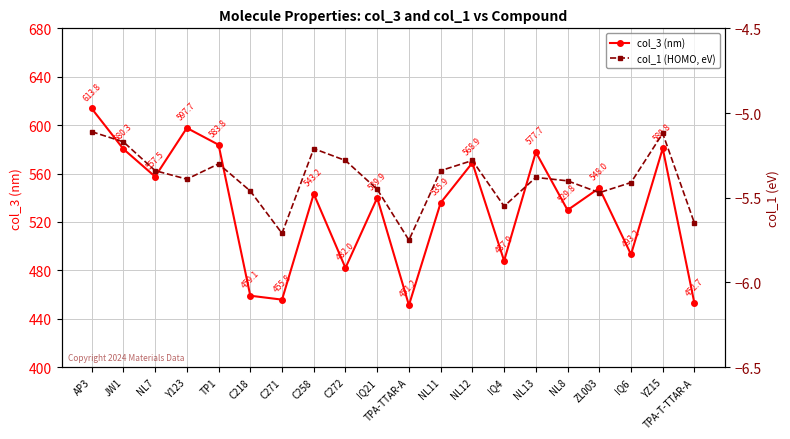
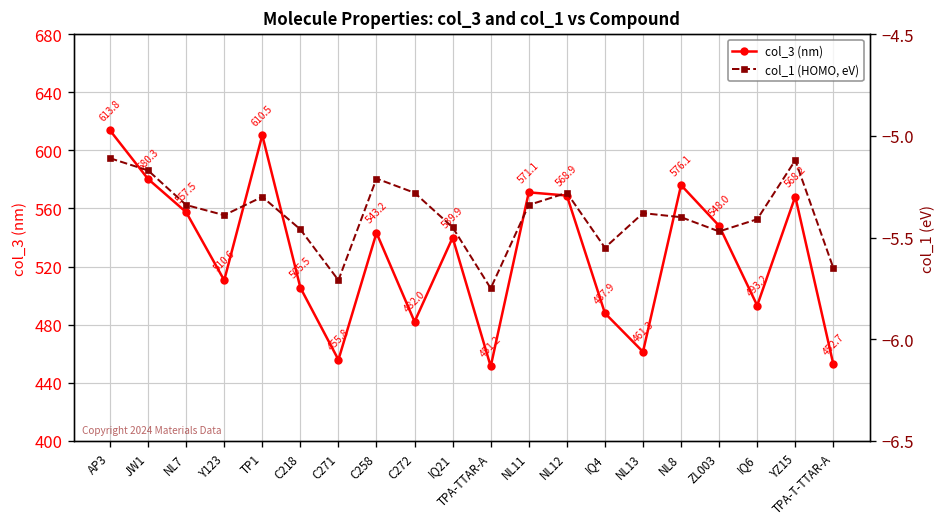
  {
    "col_3 (nm)": {
      "AP3": 613.8,
-     "Y123": 597.7,
-     "TP1": 583.8,
-     "C218": 459.1,
+     "Y123": 510.6,
+     "TP1": 610.5,
+     "C218": 505.5,
      "C271": 455.8,
      "C258": 543.2,
      "C272": 482.0,
      "TPA-TTAR-A": 451.2,
-     "NL11": 535.9,
+     "NL11": 571.1,
      "NL12": 568.9,
      "IQ4": 487.9,
-     "NL13": 577.7,
-     "NL8": 529.8,
+     "NL13": 461.3,
+     "NL8": 576.1,
      "ZL003": 548.0,
      "IQ6": 493.2,
-     "YZ15": 580.8,
+     "YZ15": 568.2,
      "TPA-T-TTAR-A": 452.7
    }
  }
